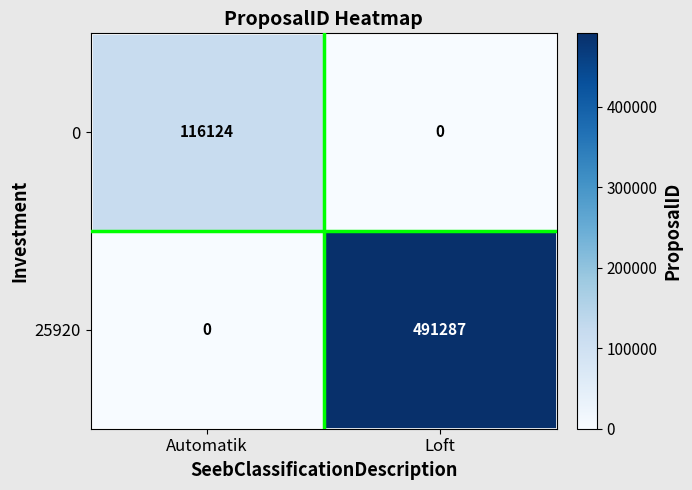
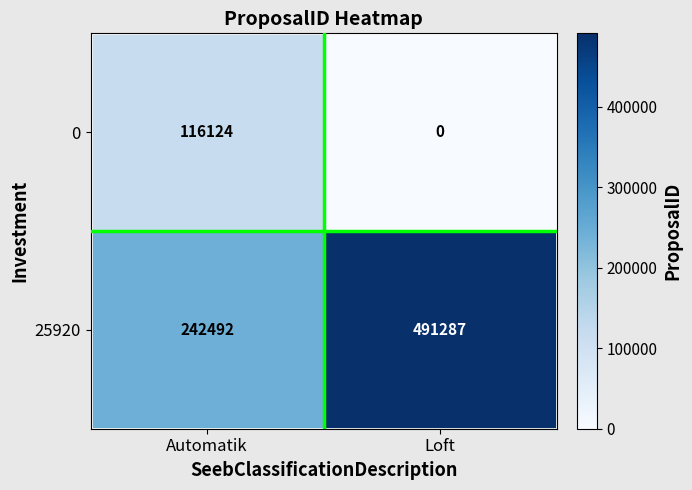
  {
    "0": {
      "Automatik": 116124,
      "Loft": 0
    },
    "25920": {
-     "Automatik": 0,
+     "Automatik": 242492,
      "Loft": 491287
    }
  }
